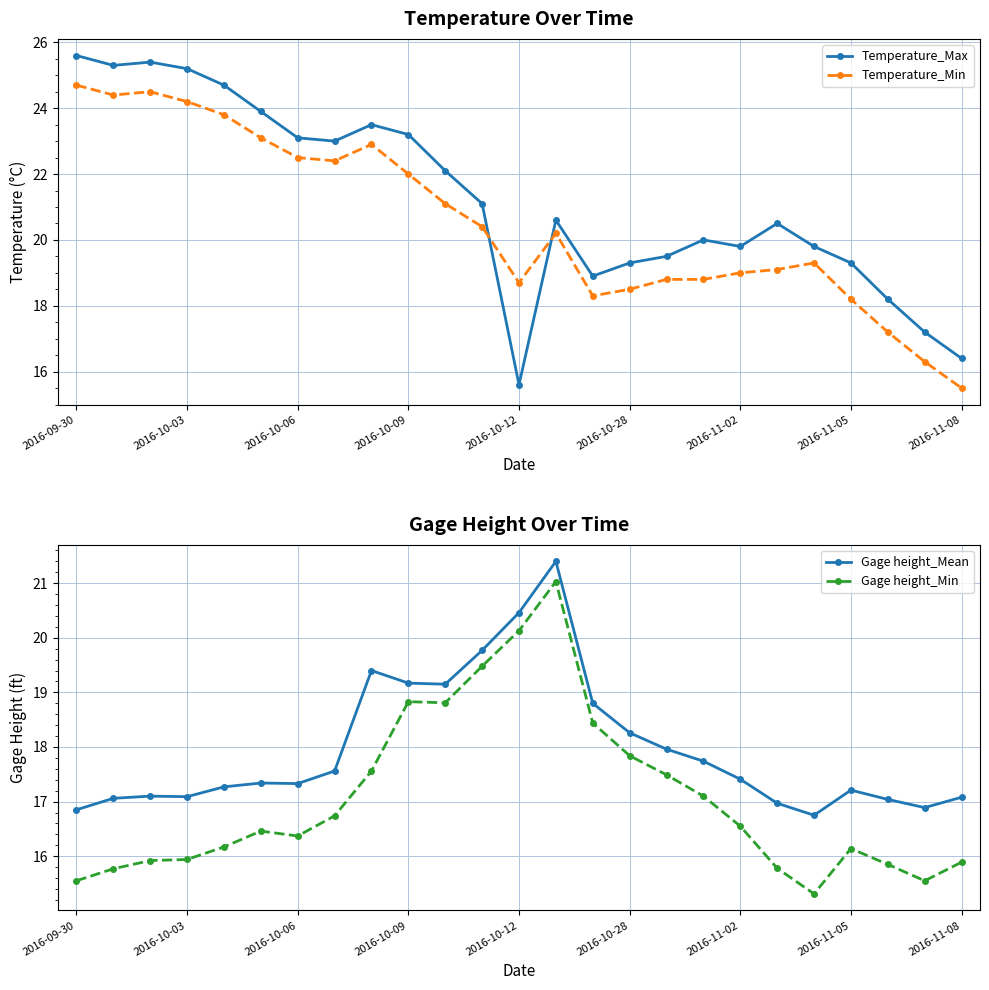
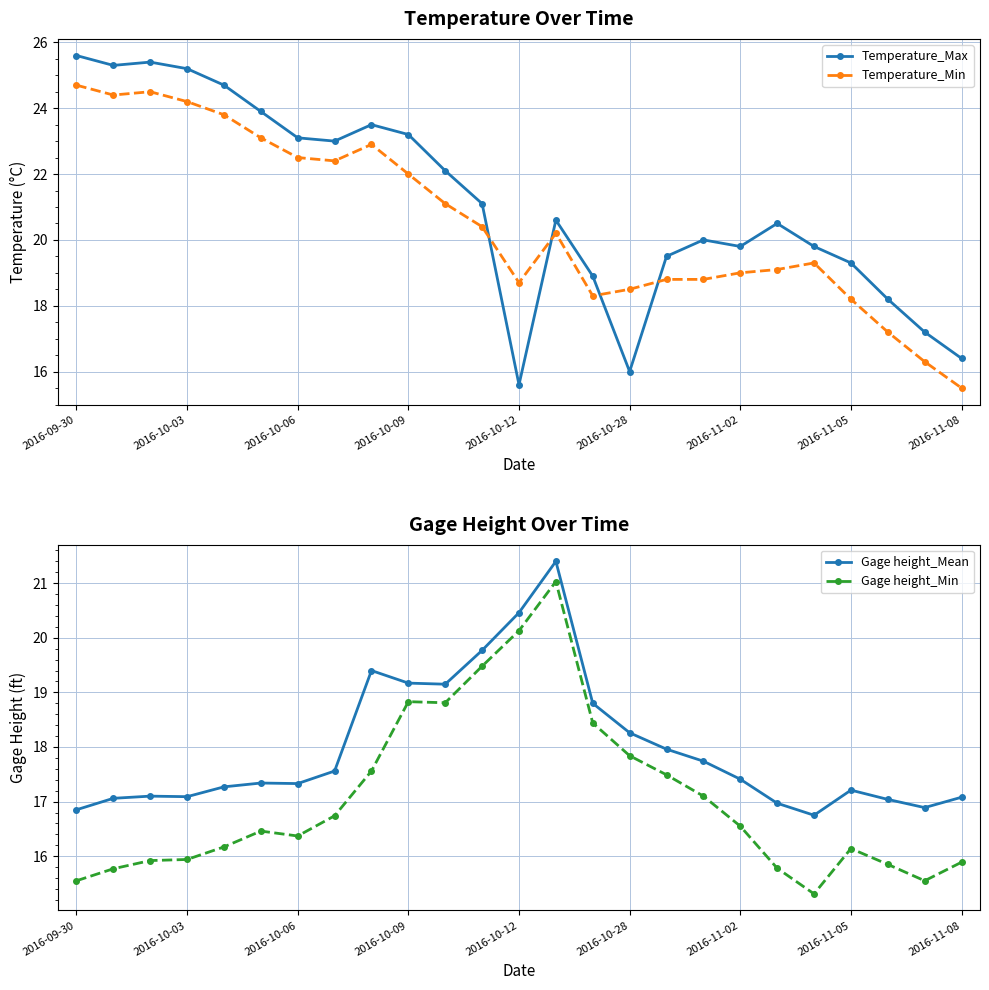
  {
    "Temperature Over Time": {
      "Temperature_Max": {
        "2016-09-30": 25.6,
        "2016-10-03": 25.2,
        "2016-10-06": 23.1,
        "2016-10-09": 23.2,
        "2016-10-12": 15.6,
-       "2016-10-28": 19.3,
+       "2016-10-28": 16.0,
        "2016-11-02": 19.8,
        "2016-11-05": 19.3,
        "2016-11-08": 16.4
      },
      "Temperature_Min": {
        "2016-09-30": 24.7,
        "2016-10-03": 24.2,
        "2016-10-06": 22.5,
        "2016-10-09": 22.0,
        "2016-10-12": 18.7,
        "2016-10-28": 18.5,
        "2016-11-02": 19.0,
        "2016-11-05": 18.2,
        "2016-11-08": 15.5
      }
    },
    "Gage Height Over Time": {
      "Gage height_Mean": {
        "2016-09-30": 16.9,
        "2016-10-03": 17.1,
        "2016-10-06": 17.3,
        "2016-10-09": 19.2,
        "2016-10-12": 20.5,
        "2016-10-28": 18.3,
        "2016-11-02": 17.4,
        "2016-11-05": 17.2,
        "2016-11-08": 17.1
      },
      "Gage height_Min": {
        "2016-09-30": 15.6,
        "2016-10-03": 15.9,
        "2016-10-06": 16.4,
        "2016-10-09": 18.8,
        "2016-10-12": 20.1,
        "2016-10-28": 17.8,
        "2016-11-02": 16.6,
        "2016-11-05": 16.1,
        "2016-11-08": 15.9
      }
    }
  }
